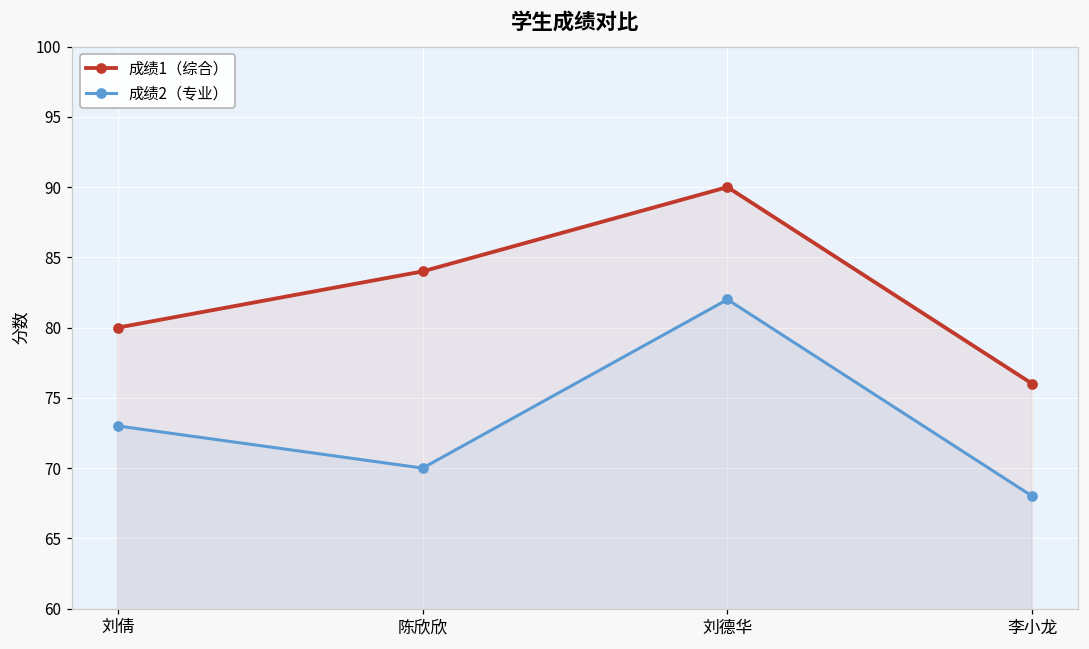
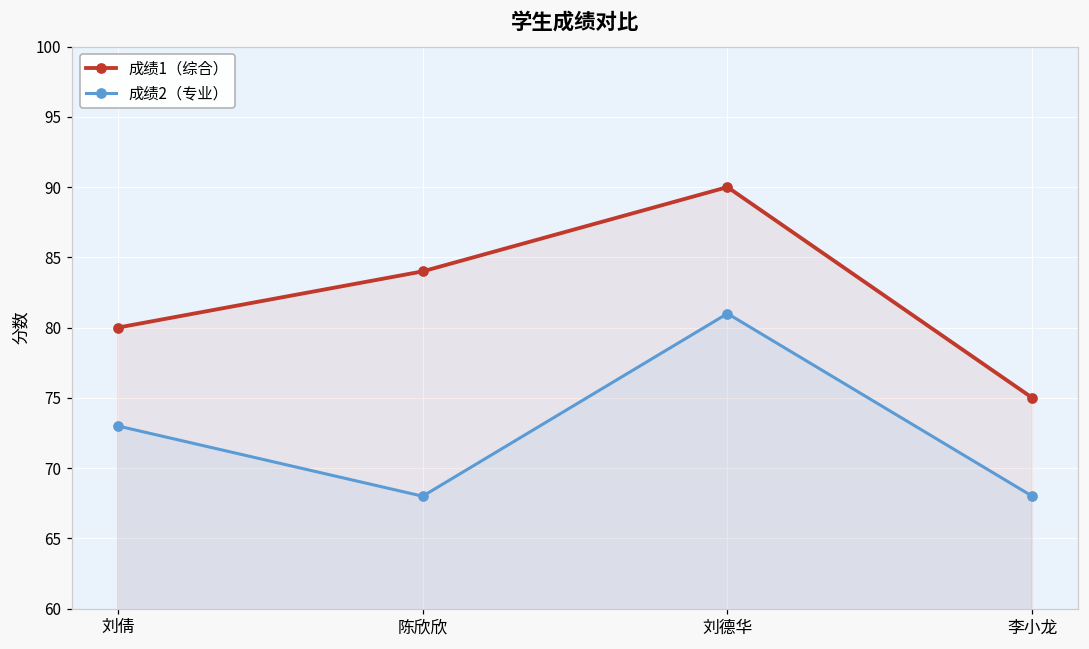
  {
    "成绩1（综合）": {
      "刘倩": 80,
      "陈欣欣": 84,
      "刘德华": 90,
-     "李小龙": 76
+     "李小龙": 75
    },
    "成绩2（专业）": {
      "刘倩": 73,
-     "陈欣欣": 70,
-     "刘德华": 82,
+     "陈欣欣": 68,
+     "刘德华": 81,
      "李小龙": 68
    }
  }
